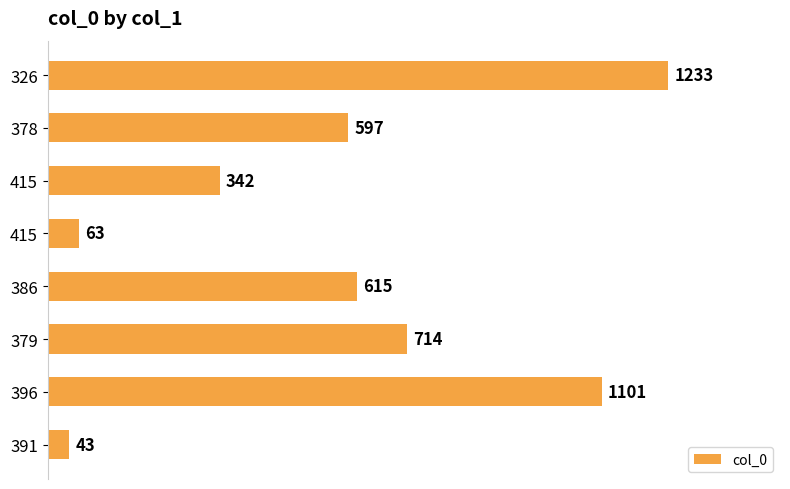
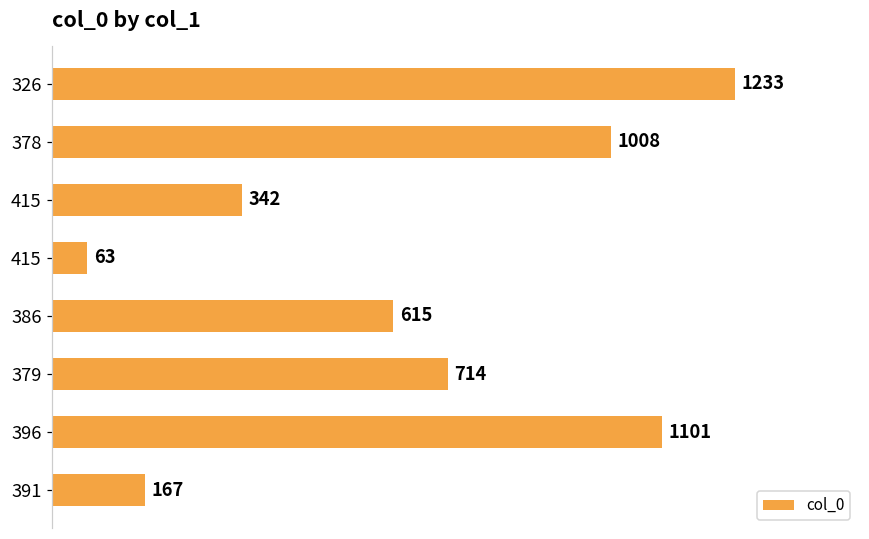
  {
    "326": 1233,
-   "378": 597,
+   "378": 1008,
    "386": 615,
    "379": 714,
    "396": 1101,
-   "391": 43
+   "391": 167
  }
